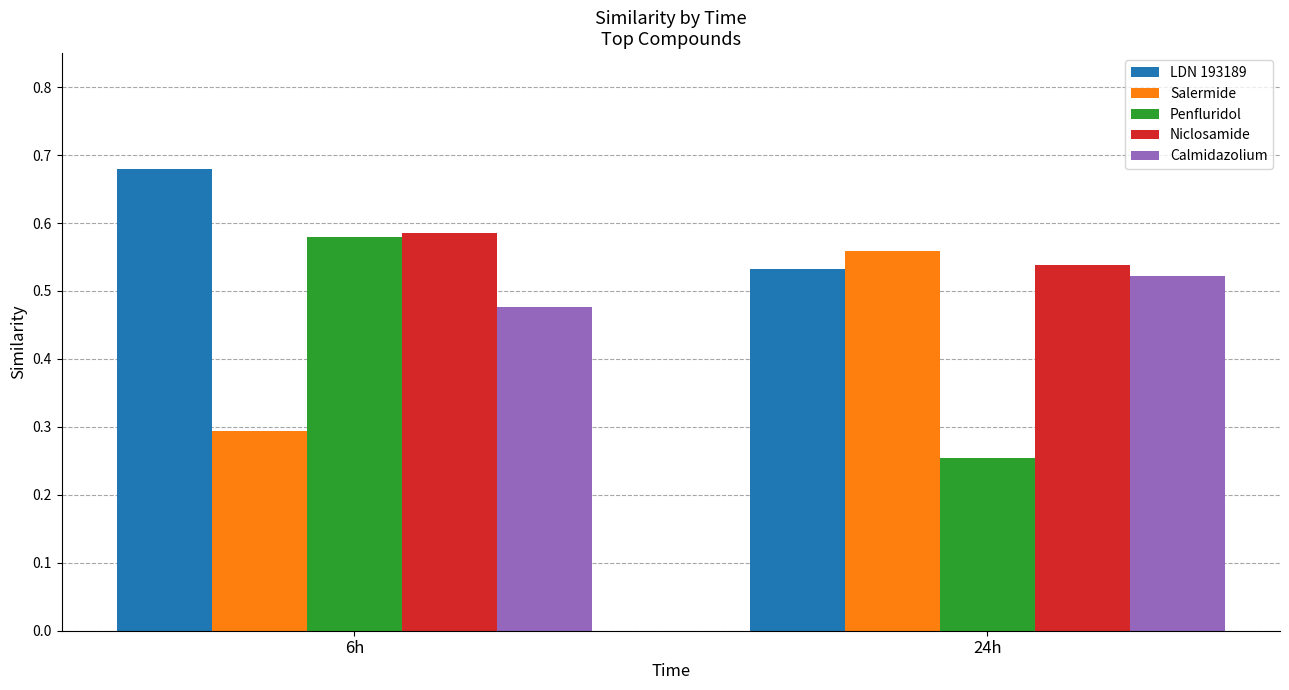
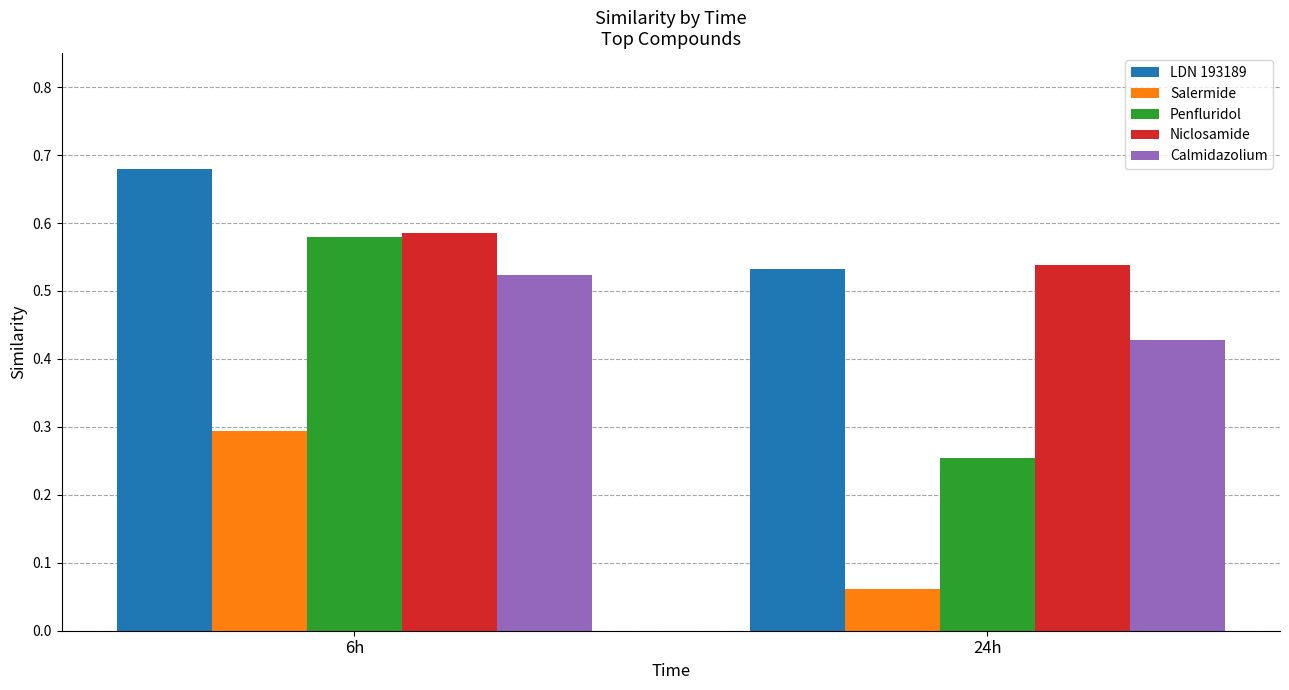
  {
    "LDN 193189": {
      "6h": 0.68,
      "24h": 0.53
    },
    "Salermide": {
      "6h": 0.29,
-     "24h": 0.56
+     "24h": 0.06
    },
    "Penfluridol": {
      "6h": 0.58,
      "24h": 0.25
    },
    "Niclosamide": {
      "6h": 0.58,
      "24h": 0.54
    },
    "Calmidazolium": {
-     "6h": 0.48,
-     "24h": 0.52
+     "6h": 0.52,
+     "24h": 0.43
    }
  }
